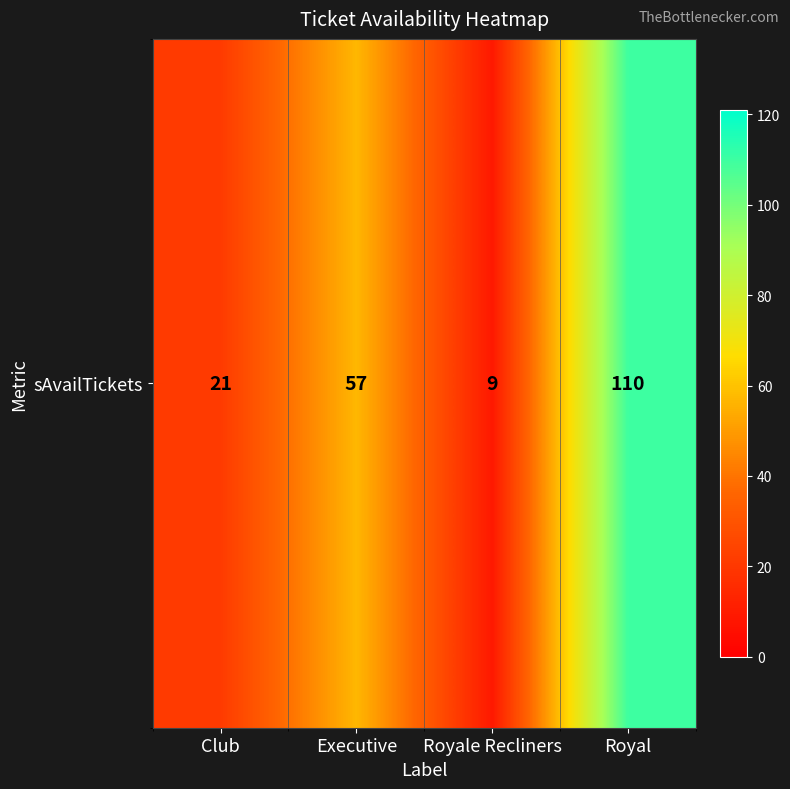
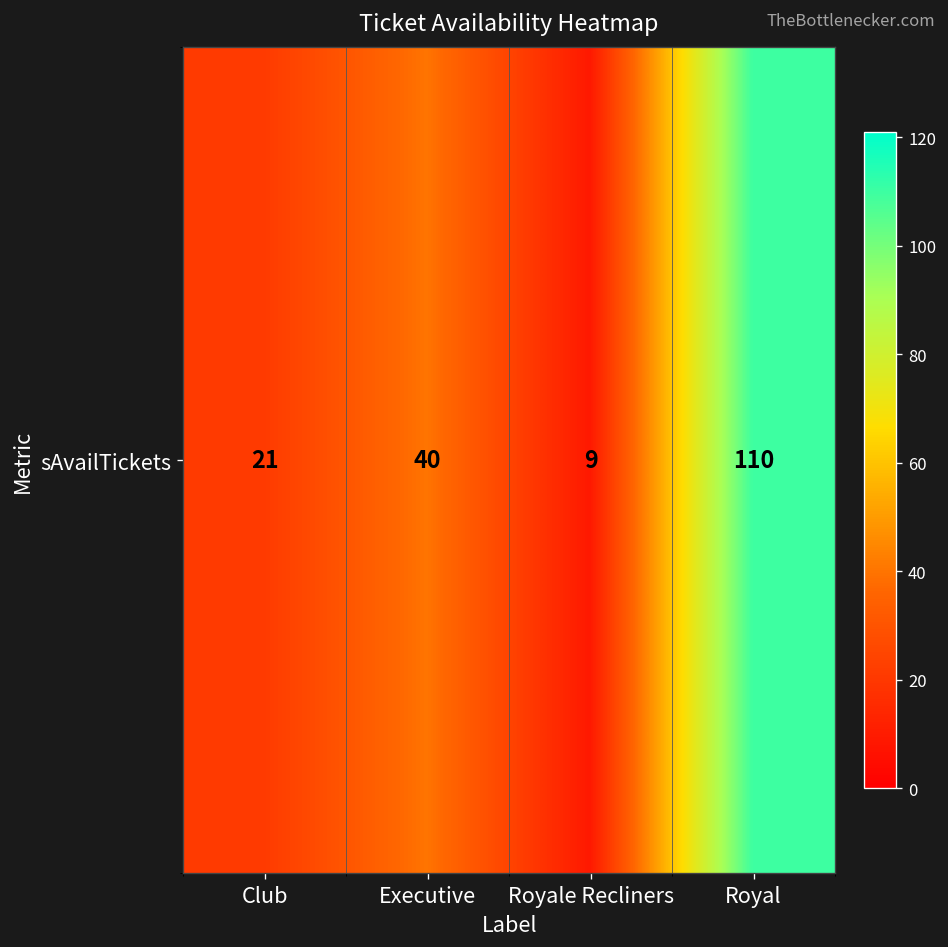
  {
    "sAvailTickets": {
      "Club": 21,
-     "Executive": 57,
+     "Executive": 40,
      "Royale Recliners": 9,
      "Royal": 110
    }
  }
